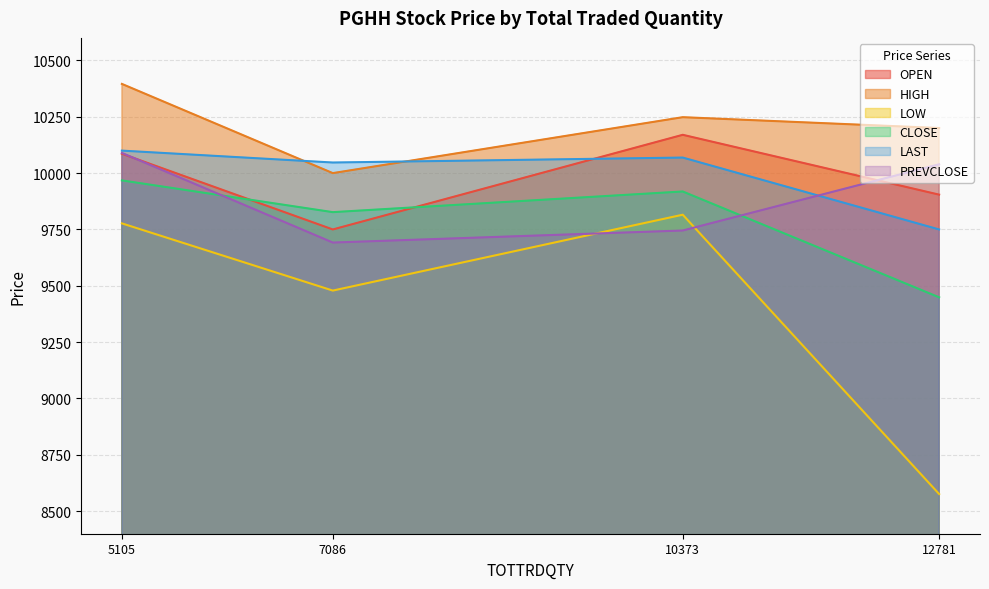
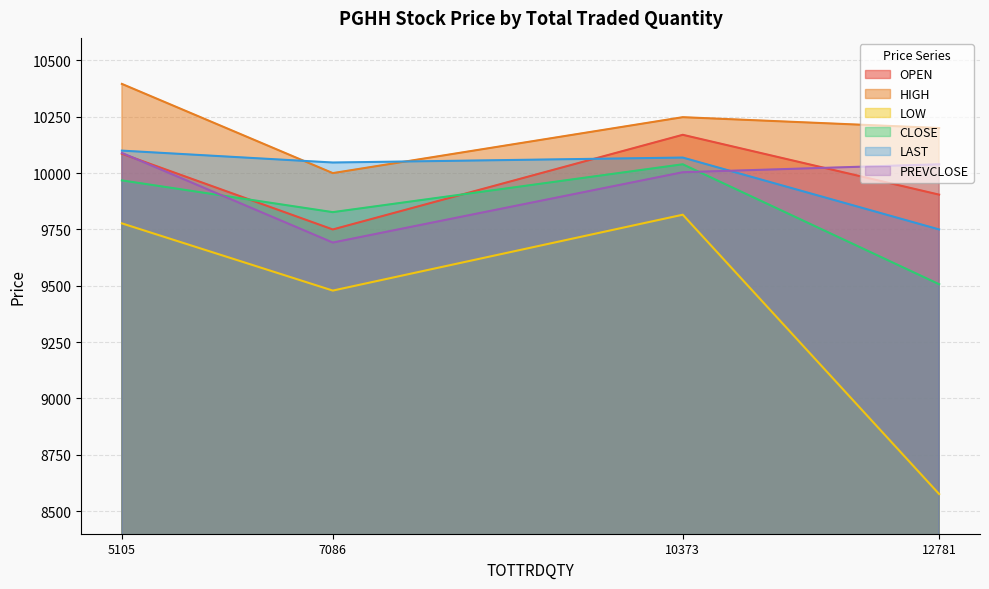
  {
    "CLOSE": {
      "5105": 9970,
      "7086": 9830,
-     "10373": 9920,
-     "12781": 9450
+     "10373": 10040,
+     "12781": 9510
    },
    "LAST": {
      "7086": 10050,
      "10373": 10070,
      "12781": 9750
    },
    "PREVCLOSE": {
      "7086": 9690,
-     "10373": 9750
+     "10373": 10000
    }
  }
